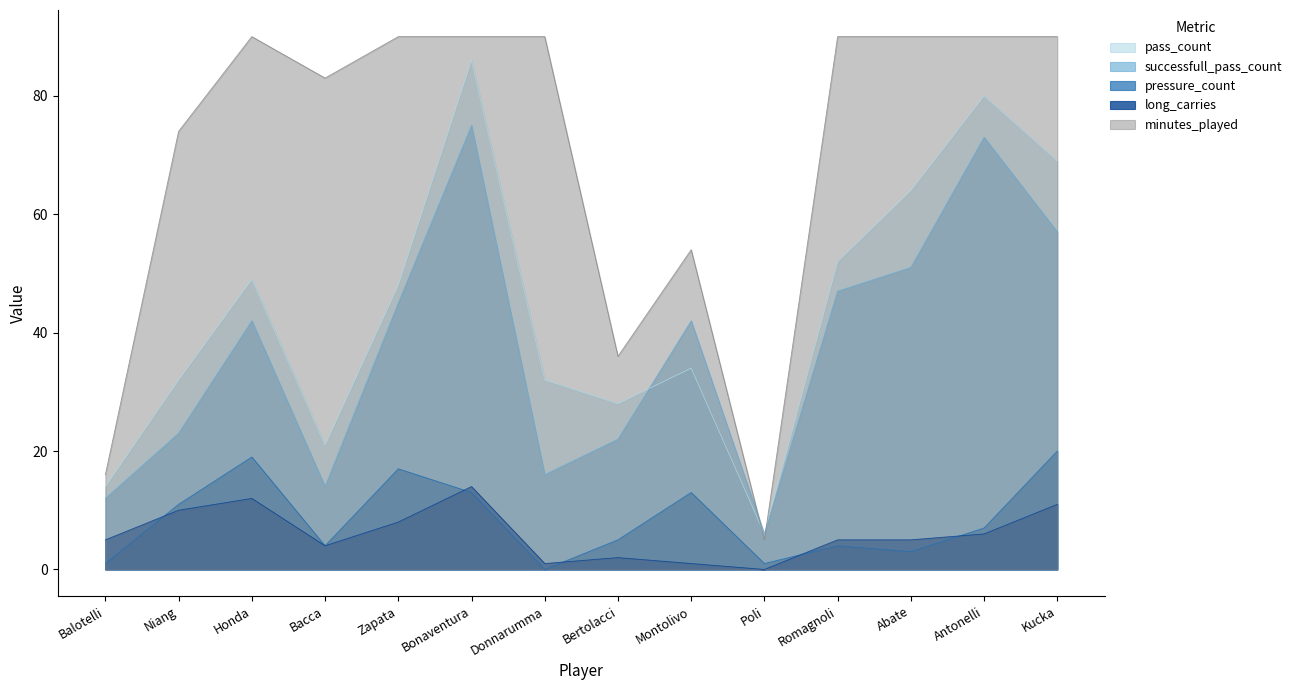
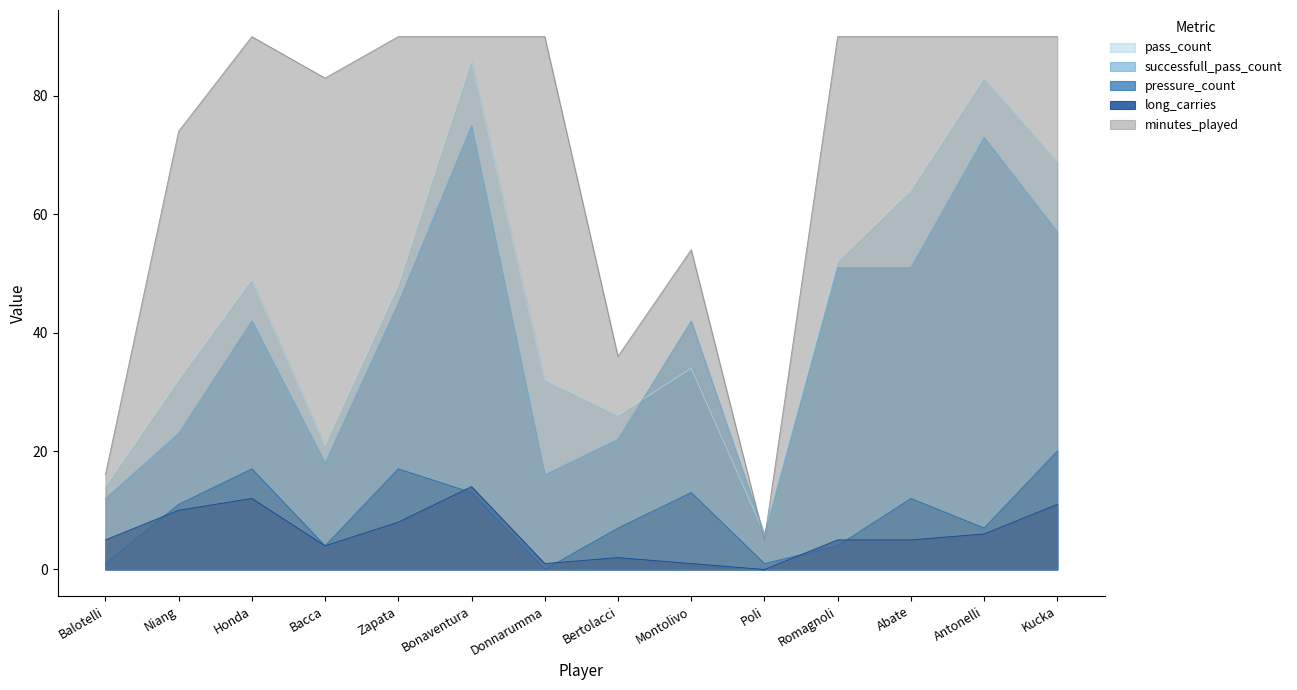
  {
    "pass_count": {
      "Balotelli": 14,
      "Niang": 32,
      "Honda": 49,
      "Bacca": 21,
      "Zapata": 48,
      "Bonaventura": 86,
      "Donnarumma": 32,
-     "Bertolacci": 28,
+     "Bertolacci": 26,
      "Montolivo": 34,
      "Romagnoli": 52,
      "Abate": 64,
-     "Antonelli": 80,
+     "Antonelli": 83,
      "Kucka": 69
    },
    "successfull_pass_count": {
      "Balotelli": 12,
      "Niang": 23,
      "Honda": 42,
-     "Bacca": 14,
+     "Bacca": 18,
      "Zapata": 45,
      "Bonaventura": 75,
      "Donnarumma": 16,
      "Bertolacci": 22,
      "Montolivo": 42,
-     "Romagnoli": 47,
+     "Romagnoli": 51,
      "Abate": 51,
      "Antonelli": 73,
      "Kucka": 57
    },
    "pressure_count": {
      "Balotelli": 1,
      "Niang": 11,
-     "Honda": 19,
+     "Honda": 17,
      "Zapata": 17,
      "Bonaventura": 13,
      "Donnarumma": 0,
-     "Bertolacci": 5,
+     "Bertolacci": 7,
      "Montolivo": 13,
      "Poli": 1,
      "Romagnoli": 4,
-     "Abate": 3,
+     "Abate": 12,
      "Antonelli": 7,
      "Kucka": 20
    },
    "long_carries": {
      "Balotelli": 5,
      "Niang": 10,
      "Honda": 12,
      "Zapata": 8,
      "Bonaventura": 14,
      "Donnarumma": 1,
      "Bertolacci": 2,
      "Montolivo": 1,
      "Poli": 0,
      "Romagnoli": 5,
      "Abate": 5,
      "Antonelli": 6,
      "Kucka": 11
    },
    "minutes_played": {
      "Balotelli": 16,
      "Niang": 74,
      "Honda": 90,
      "Bacca": 83,
      "Zapata": 90,
      "Bonaventura": 90,
      "Donnarumma": 90,
      "Bertolacci": 36,
      "Montolivo": 54,
      "Poli": 5,
      "Romagnoli": 90,
      "Abate": 90,
      "Antonelli": 90,
      "Kucka": 90
    }
  }
